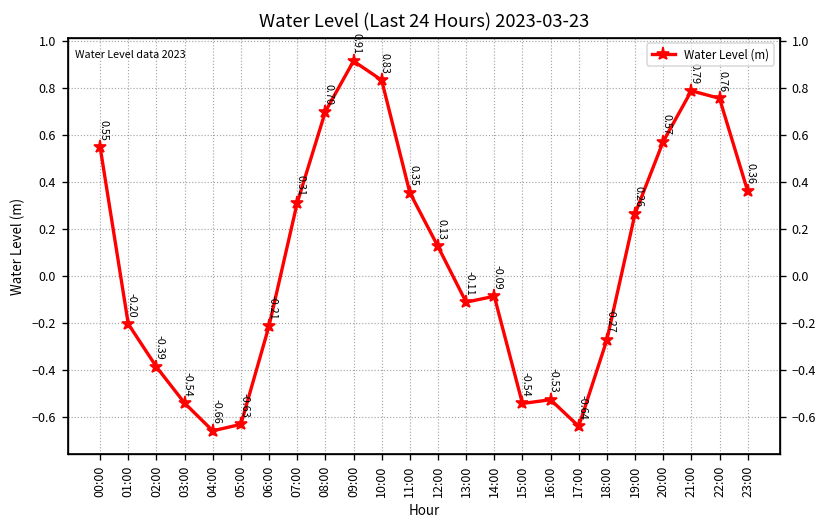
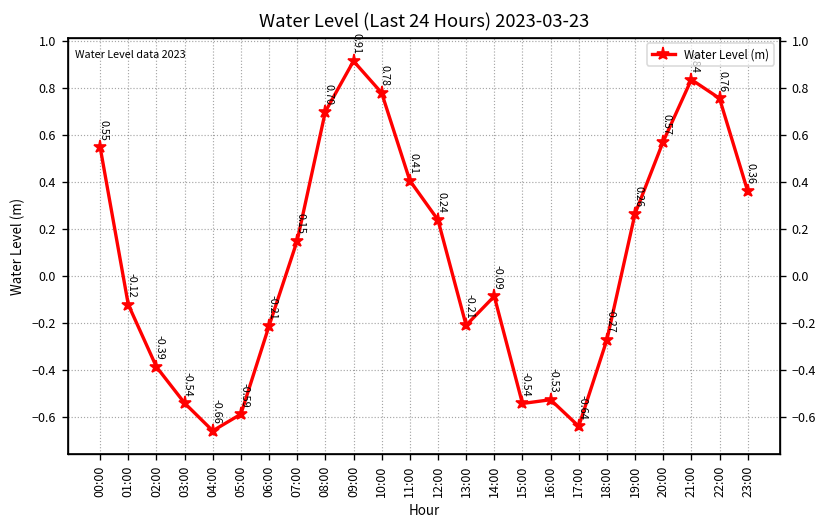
  {
    "00:00": 0.55,
-   "01:00": -0.20,
+   "01:00": -0.12,
    "02:00": -0.39,
    "03:00": -0.54,
    "04:00": -0.66,
-   "05:00": -0.63,
+   "05:00": -0.59,
    "06:00": -0.21,
-   "07:00": 0.31,
+   "07:00": 0.15,
    "08:00": 0.70,
    "09:00": 0.91,
-   "10:00": 0.83,
-   "11:00": 0.35,
-   "12:00": 0.13,
-   "13:00": -0.11,
+   "10:00": 0.78,
+   "11:00": 0.41,
+   "12:00": 0.24,
+   "13:00": -0.21,
    "14:00": -0.09,
    "15:00": -0.54,
    "16:00": -0.53,
    "17:00": -0.64,
    "18:00": -0.27,
    "19:00": 0.26,
    "20:00": 0.57,
-   "21:00": 0.79,
+   "21:00": 0.84,
    "22:00": 0.76,
    "23:00": 0.36
  }
